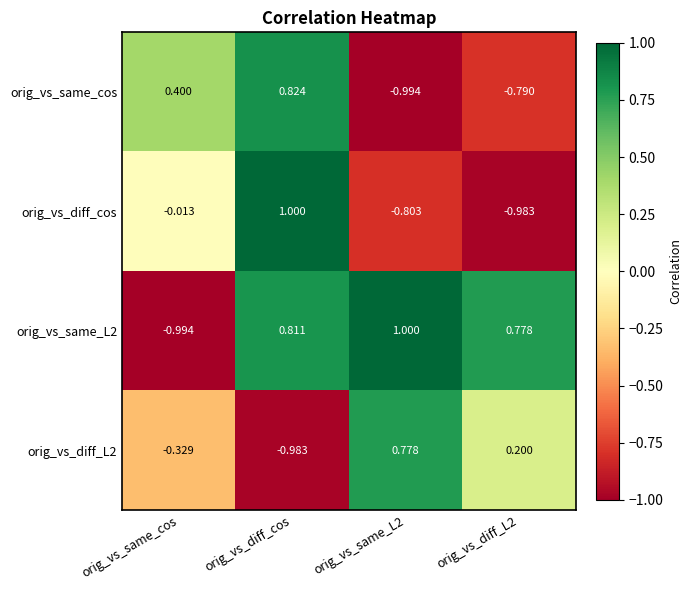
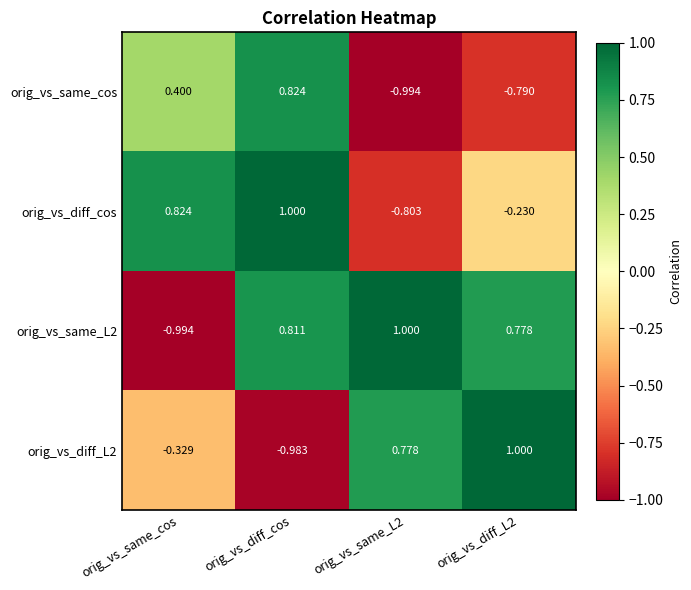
  {
    "orig_vs_same_cos": {
      "orig_vs_same_cos": 0.400,
      "orig_vs_diff_cos": 0.824,
      "orig_vs_same_L2": -0.994,
      "orig_vs_diff_L2": -0.790
    },
    "orig_vs_diff_cos": {
-     "orig_vs_same_cos": -0.013,
+     "orig_vs_same_cos": 0.824,
      "orig_vs_diff_cos": 1.000,
      "orig_vs_same_L2": -0.803,
-     "orig_vs_diff_L2": -0.983
+     "orig_vs_diff_L2": -0.230
    },
    "orig_vs_same_L2": {
      "orig_vs_same_cos": -0.994,
      "orig_vs_diff_cos": 0.811,
      "orig_vs_same_L2": 1.000,
      "orig_vs_diff_L2": 0.778
    },
    "orig_vs_diff_L2": {
      "orig_vs_same_cos": -0.329,
      "orig_vs_diff_cos": -0.983,
      "orig_vs_same_L2": 0.778,
-     "orig_vs_diff_L2": 0.200
+     "orig_vs_diff_L2": 1.000
    }
  }
